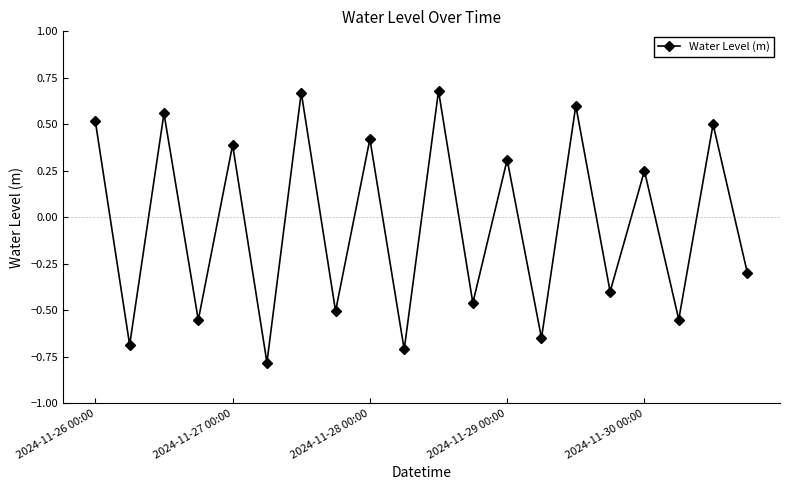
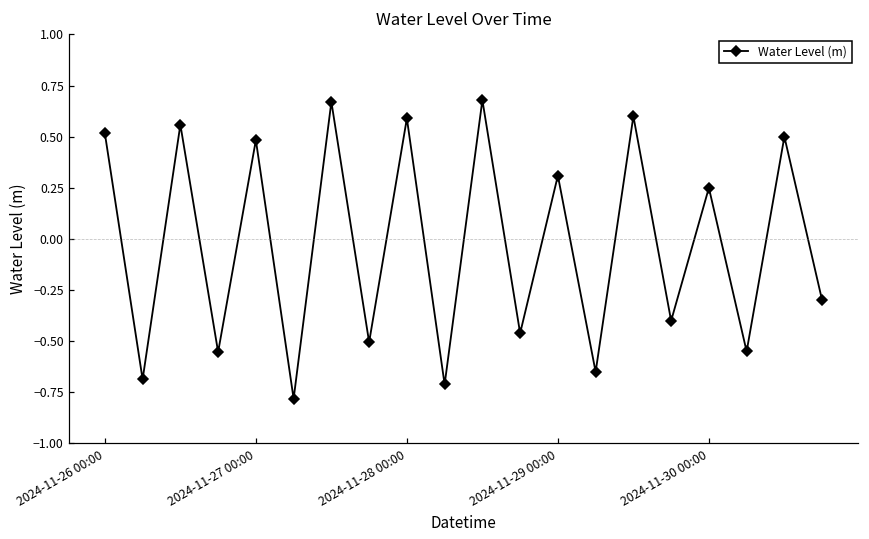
  {
    "2024-11-26 00:00": 0.52,
-   "2024-11-27 00:00": 0.39,
-   "2024-11-28 00:00": 0.42,
+   "2024-11-27 00:00": 0.48,
+   "2024-11-28 00:00": 0.59,
    "2024-11-29 00:00": 0.31,
    "2024-11-30 00:00": 0.25
  }
